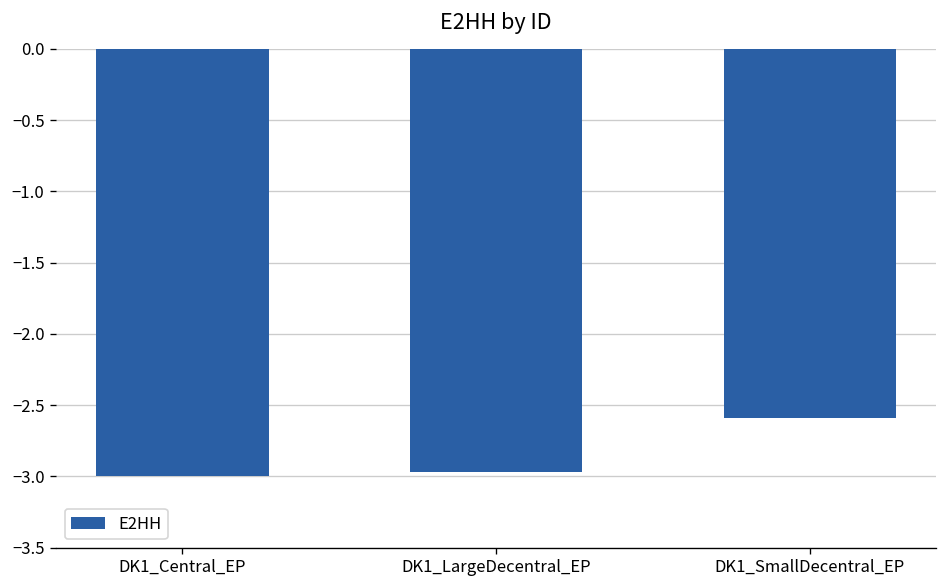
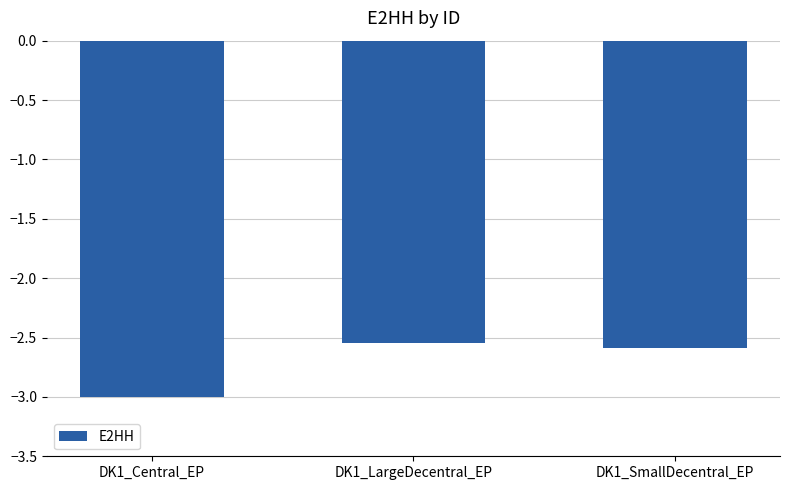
  {
    "DK1_Central_EP": -3.00,
-   "DK1_LargeDecentral_EP": -2.97,
+   "DK1_LargeDecentral_EP": -2.55,
    "DK1_SmallDecentral_EP": -2.59
  }
